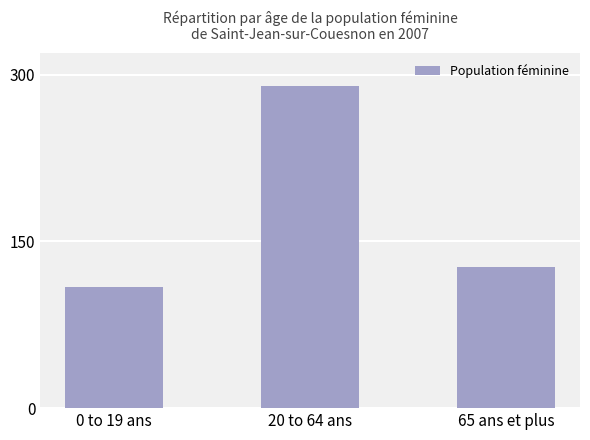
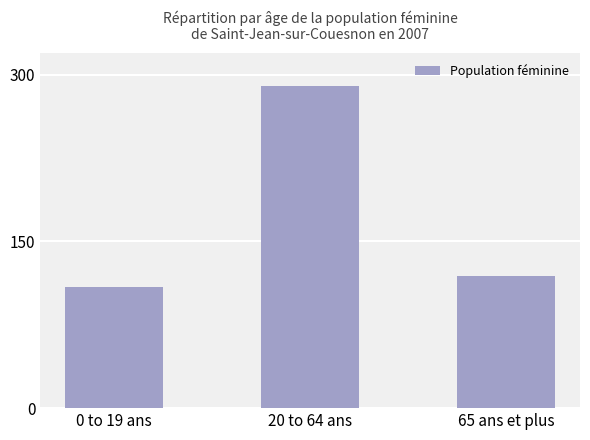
  {
    "0 to 19 ans": 109,
    "20 to 64 ans": 290,
-   "65 ans et plus": 127
+   "65 ans et plus": 119
  }
